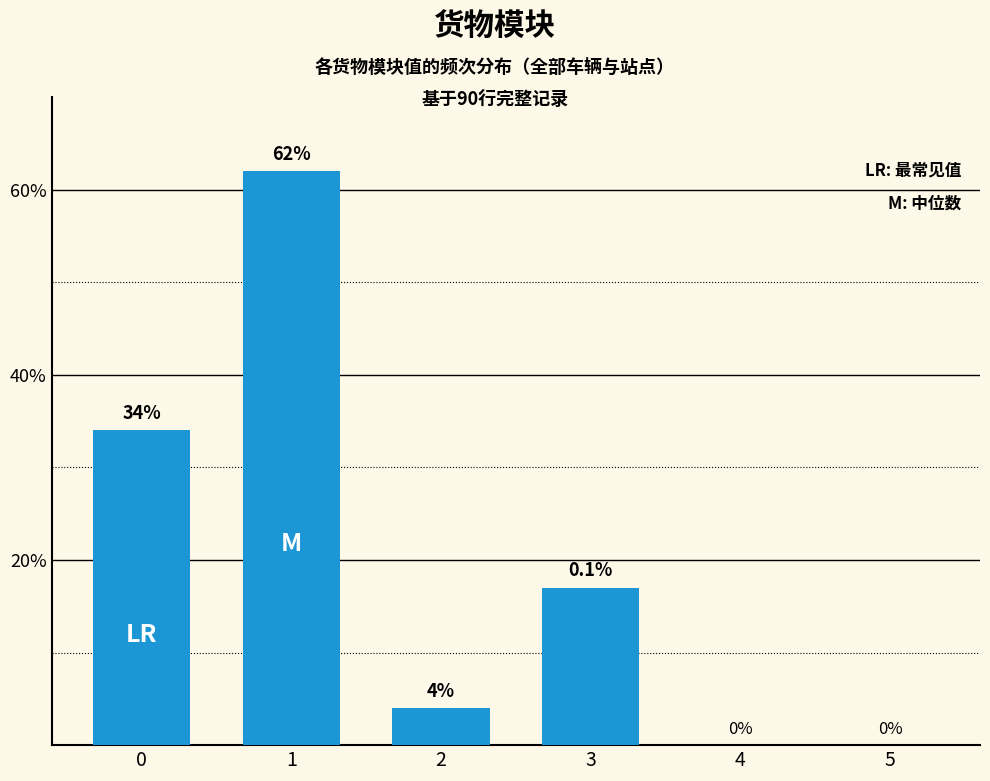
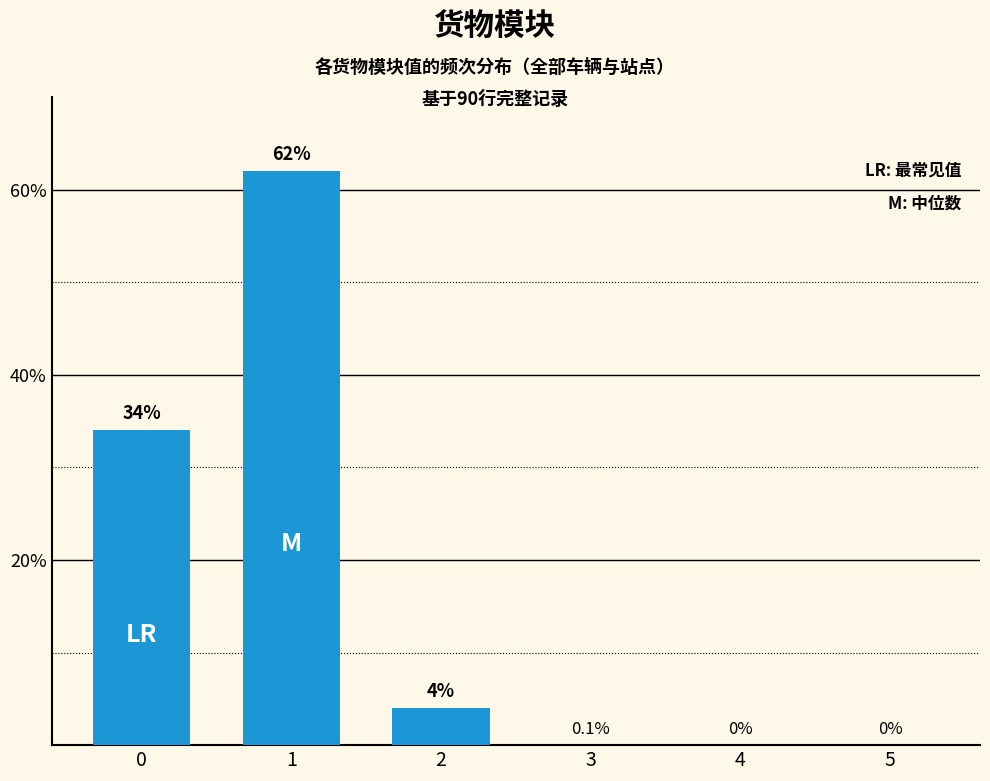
  {
-   "3": "17%"
+   "3": "0%"
  }
